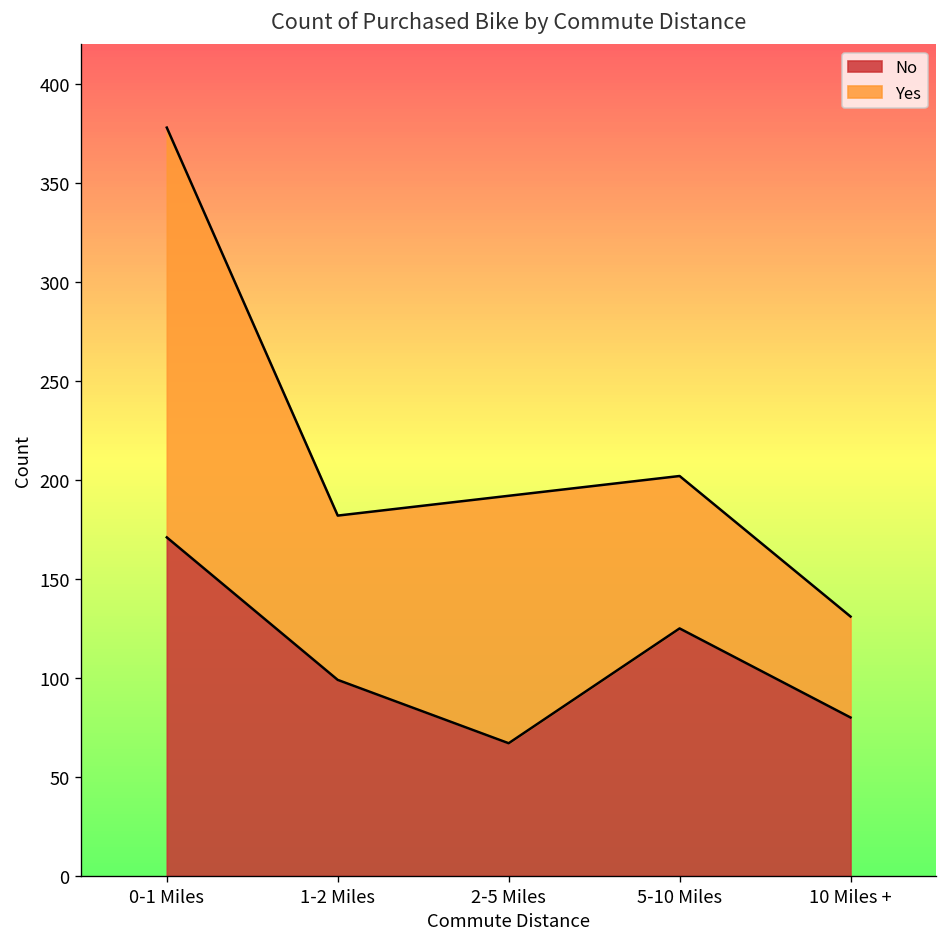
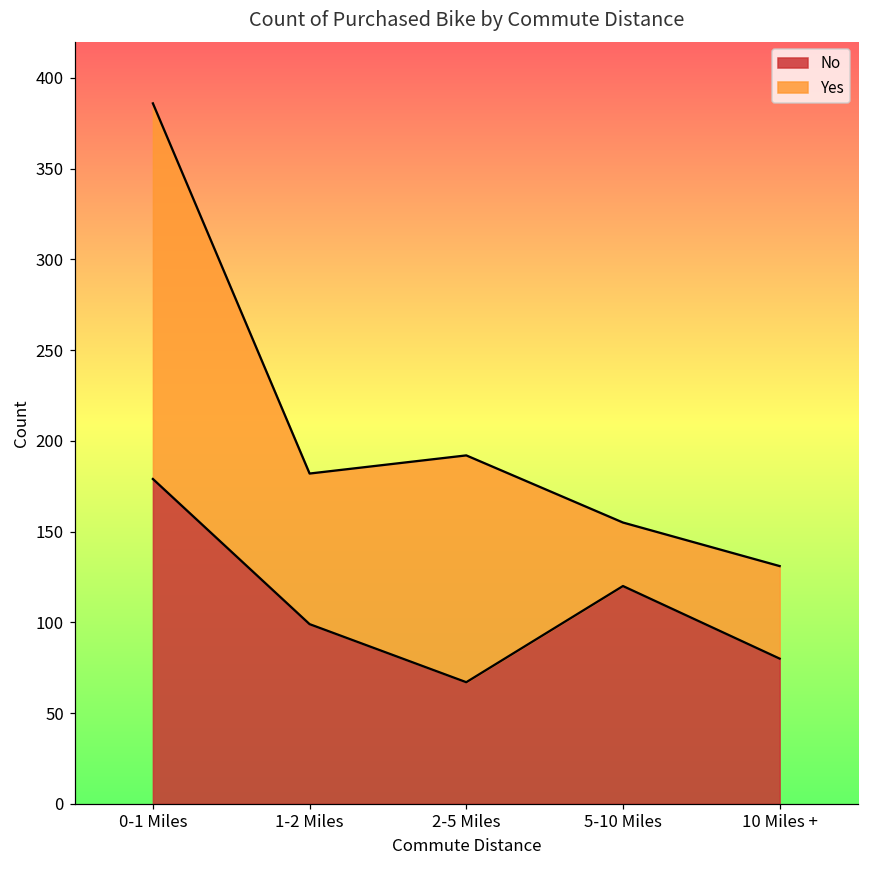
  {
    "No": {
-     "0-1 Miles": 171,
+     "0-1 Miles": 179,
      "1-2 Miles": 99,
      "2-5 Miles": 67,
-     "5-10 Miles": 125,
+     "5-10 Miles": 120,
      "10 Miles +": 80
    },
    "Yes": {
      "0-1 Miles": 207,
      "1-2 Miles": 83,
      "2-5 Miles": 125,
-     "5-10 Miles": 77,
+     "5-10 Miles": 35,
      "10 Miles +": 51
    }
  }
